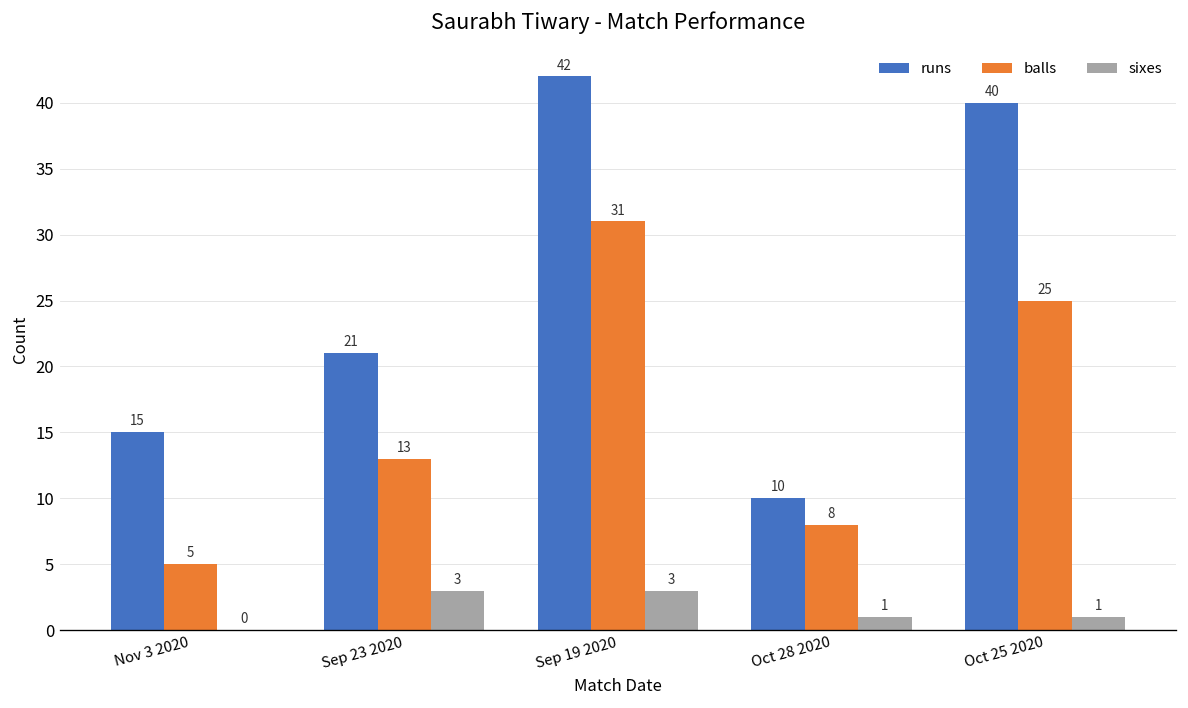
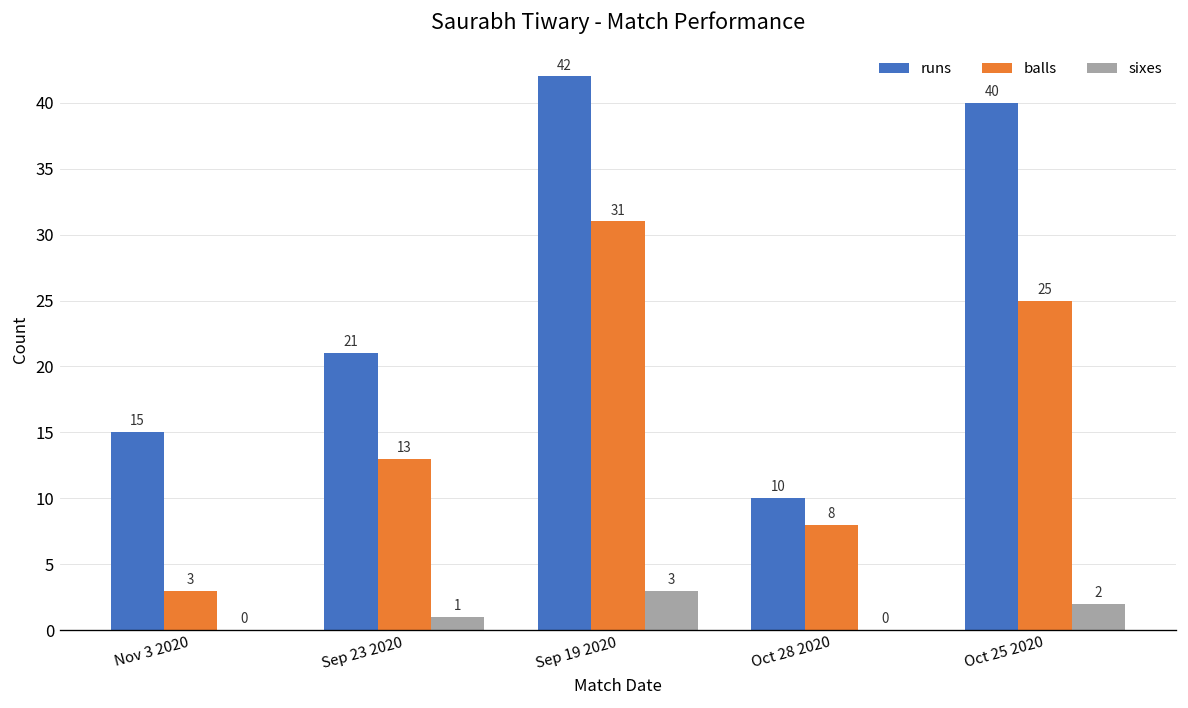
  {
    "runs": {
      "Nov 3 2020": 15,
      "Sep 23 2020": 21,
      "Sep 19 2020": 42,
      "Oct 28 2020": 10,
      "Oct 25 2020": 40
    },
    "balls": {
-     "Nov 3 2020": 5,
+     "Nov 3 2020": 3,
      "Sep 23 2020": 13,
      "Sep 19 2020": 31,
      "Oct 28 2020": 8,
      "Oct 25 2020": 25
    },
    "sixes": {
      "Nov 3 2020": 0,
-     "Sep 23 2020": 3,
+     "Sep 23 2020": 1,
      "Sep 19 2020": 3,
-     "Oct 28 2020": 1,
-     "Oct 25 2020": 1
+     "Oct 28 2020": 0,
+     "Oct 25 2020": 2
    }
  }
